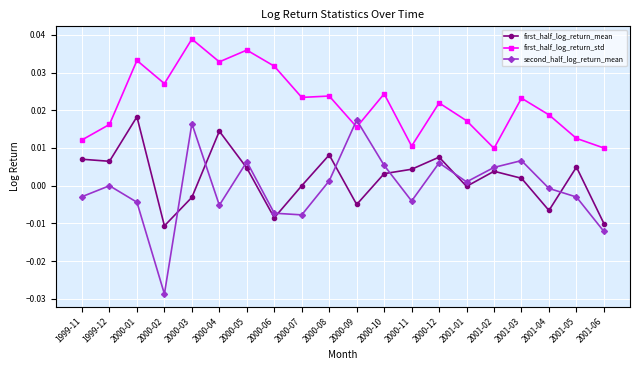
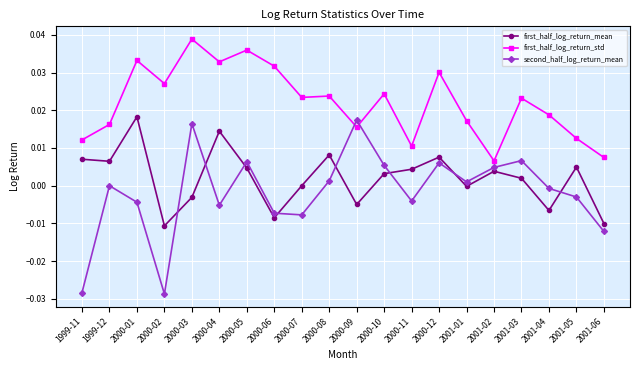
  {
    "first_half_log_return_mean": {
      "1999-11": 0.007,
      "1999-12": 0.006,
      "2000-01": 0.018,
      "2000-02": -0.011,
      "2000-03": -0.003,
      "2000-04": 0.014,
      "2000-05": 0.005,
      "2000-06": -0.008,
      "2000-07": 0.000,
      "2000-08": 0.008,
      "2000-09": -0.005,
      "2000-10": 0.003,
      "2000-11": 0.004,
      "2000-12": 0.008,
      "2001-01": 0.000,
      "2001-02": 0.004,
      "2001-03": 0.002,
      "2001-04": -0.007,
      "2001-05": 0.005,
      "2001-06": -0.010
    },
    "first_half_log_return_std": {
      "1999-11": 0.012,
      "1999-12": 0.016,
      "2000-01": 0.033,
      "2000-02": 0.027,
      "2000-03": 0.039,
      "2000-04": 0.033,
      "2000-05": 0.036,
      "2000-06": 0.032,
      "2000-07": 0.023,
      "2000-08": 0.024,
      "2000-09": 0.016,
      "2000-10": 0.024,
      "2000-11": 0.011,
-     "2000-12": 0.022,
+     "2000-12": 0.030,
      "2001-01": 0.017,
-     "2001-02": 0.010,
+     "2001-02": 0.007,
      "2001-03": 0.023,
      "2001-04": 0.019,
      "2001-05": 0.013,
-     "2001-06": 0.010
+     "2001-06": 0.007
    },
    "second_half_log_return_mean": {
-     "1999-11": -0.003,
+     "1999-11": -0.028,
      "1999-12": 0.000,
      "2000-01": -0.004,
      "2000-02": -0.029,
      "2000-03": 0.016,
      "2000-04": -0.005,
      "2000-05": 0.006,
      "2000-06": -0.007,
      "2000-07": -0.008,
      "2000-08": 0.001,
      "2000-09": 0.017,
      "2000-10": 0.005,
      "2000-11": -0.004,
      "2000-12": 0.006,
      "2001-01": 0.001,
      "2001-02": 0.005,
      "2001-03": 0.007,
      "2001-04": -0.001,
      "2001-05": -0.003,
      "2001-06": -0.012
    }
  }
